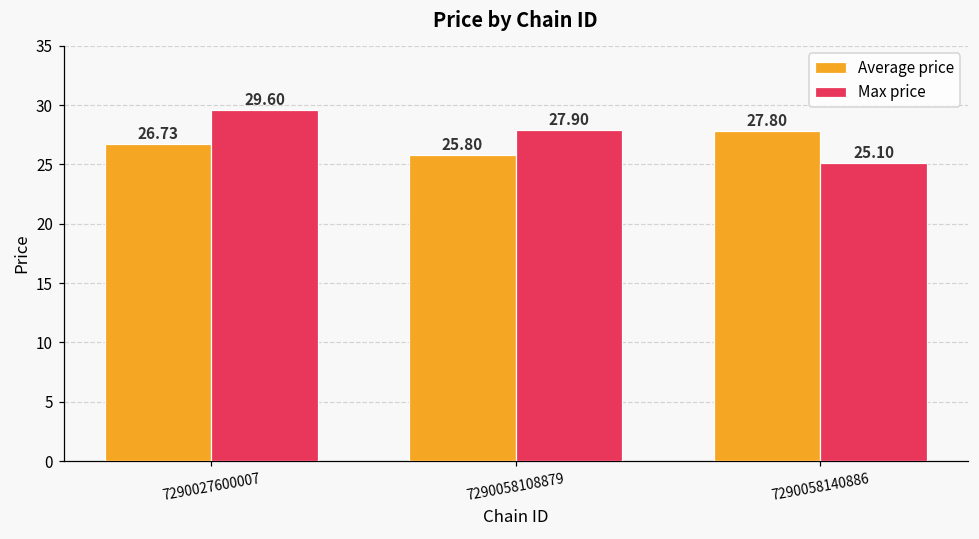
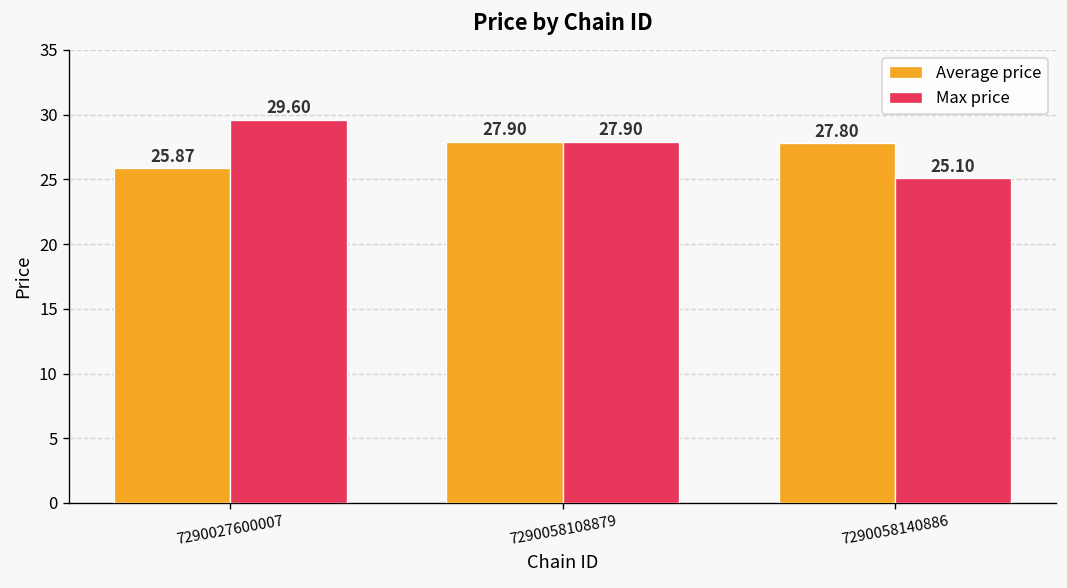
  {
    "Average price": {
-     "7290027600007": 26.73,
-     "7290058108879": 25.80,
+     "7290027600007": 25.87,
+     "7290058108879": 27.90,
      "7290058140886": 27.80
    },
    "Max price": {
      "7290027600007": 29.60,
      "7290058108879": 27.90,
      "7290058140886": 25.10
    }
  }
